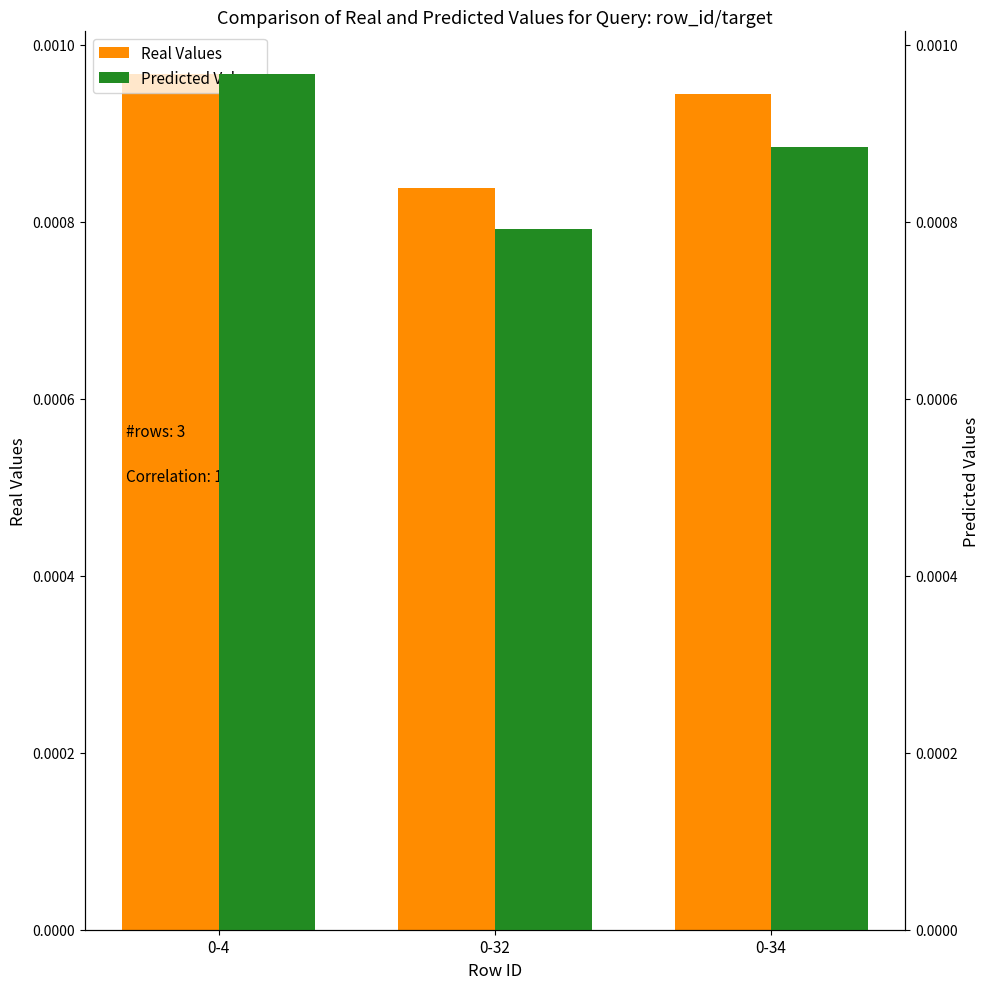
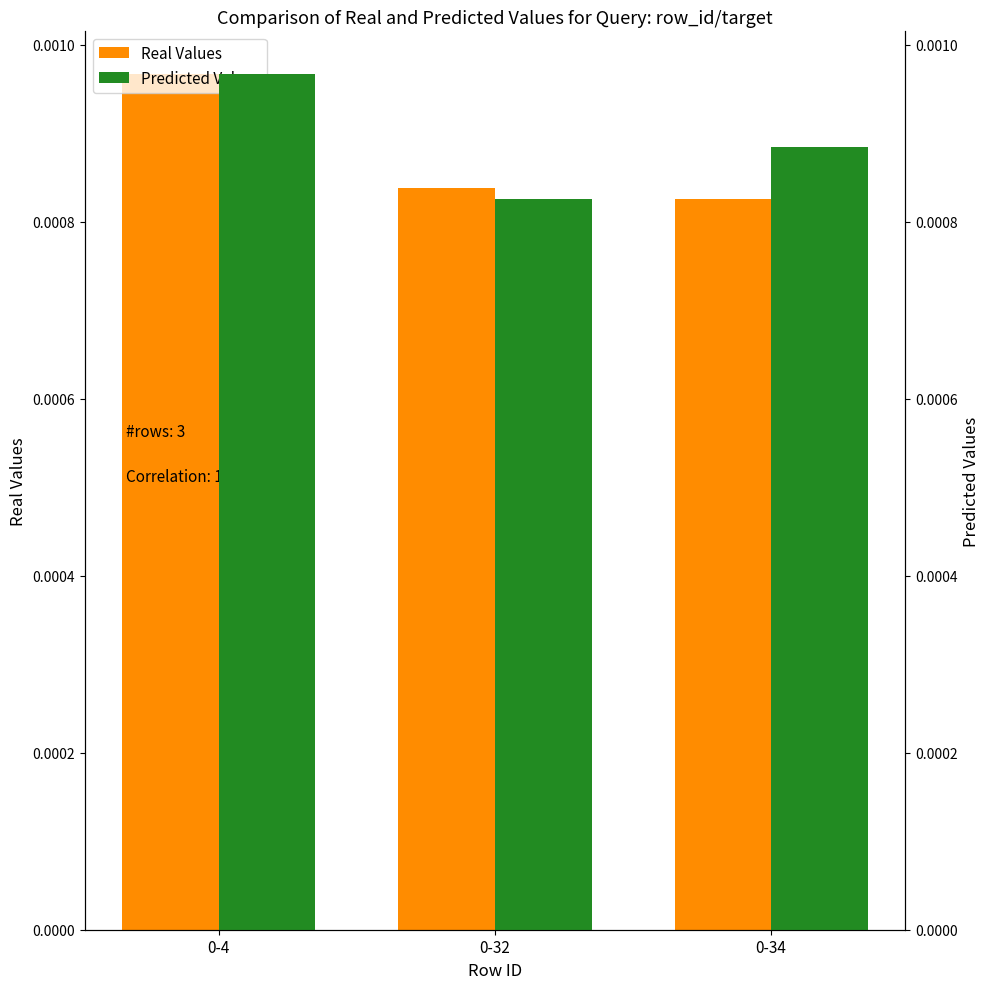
  {
    "Real Values": {
      "0-32": 0.00084,
-     "0-34": 0.00094
+     "0-34": 0.00083
    },
    "Predicted Values": {
      "0-4": 0.00097,
-     "0-32": 0.00079,
+     "0-32": 0.00083,
      "0-34": 0.00088
    }
  }
